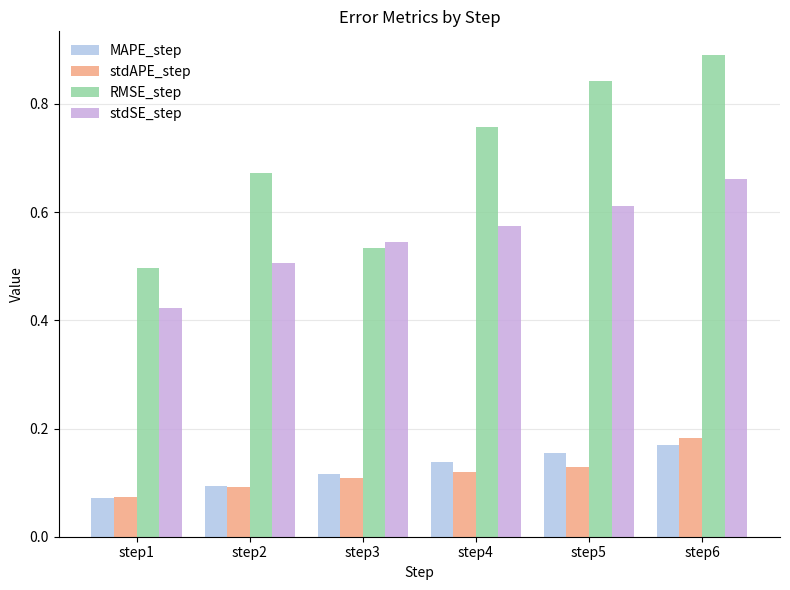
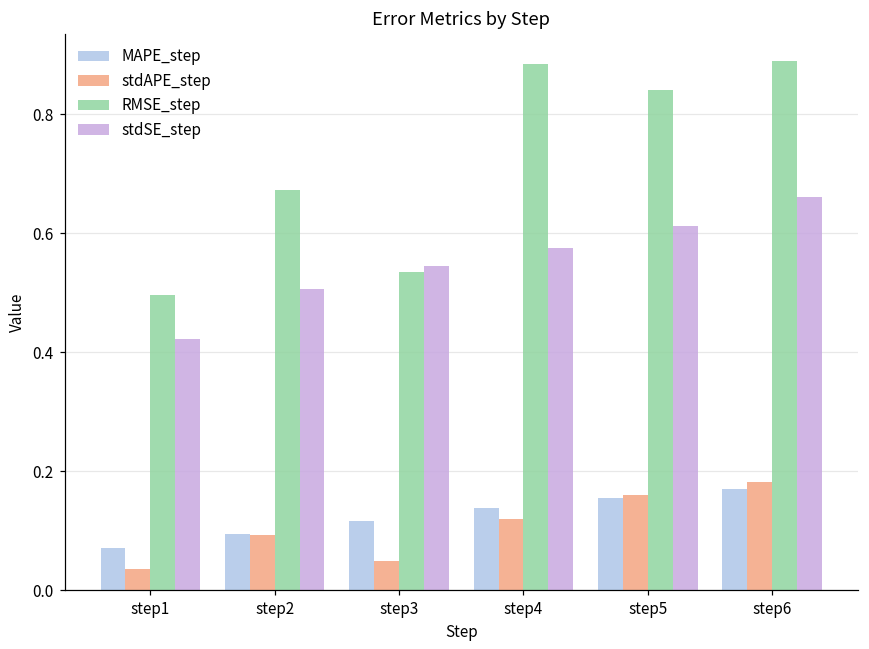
  {
    "stdAPE_step": {
-     "step1": 0.07,
+     "step1": 0.04,
      "step2": 0.09,
-     "step3": 0.11,
+     "step3": 0.05,
      "step4": 0.12,
-     "step5": 0.13,
+     "step5": 0.16,
      "step6": 0.18
    },
    "RMSE_step": {
      "step1": 0.50,
      "step2": 0.67,
      "step3": 0.53,
-     "step4": 0.76,
+     "step4": 0.88,
      "step5": 0.84,
      "step6": 0.89
    }
  }
